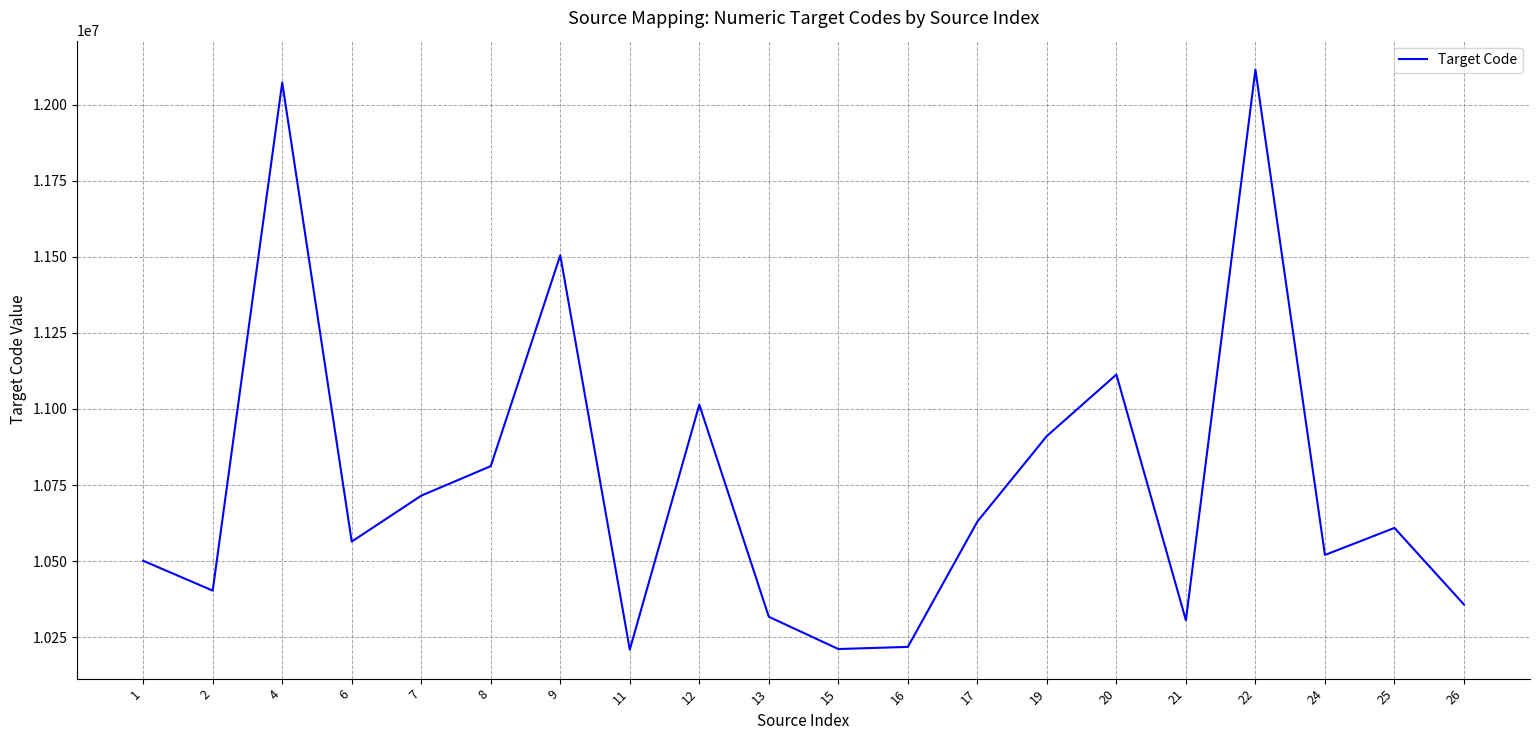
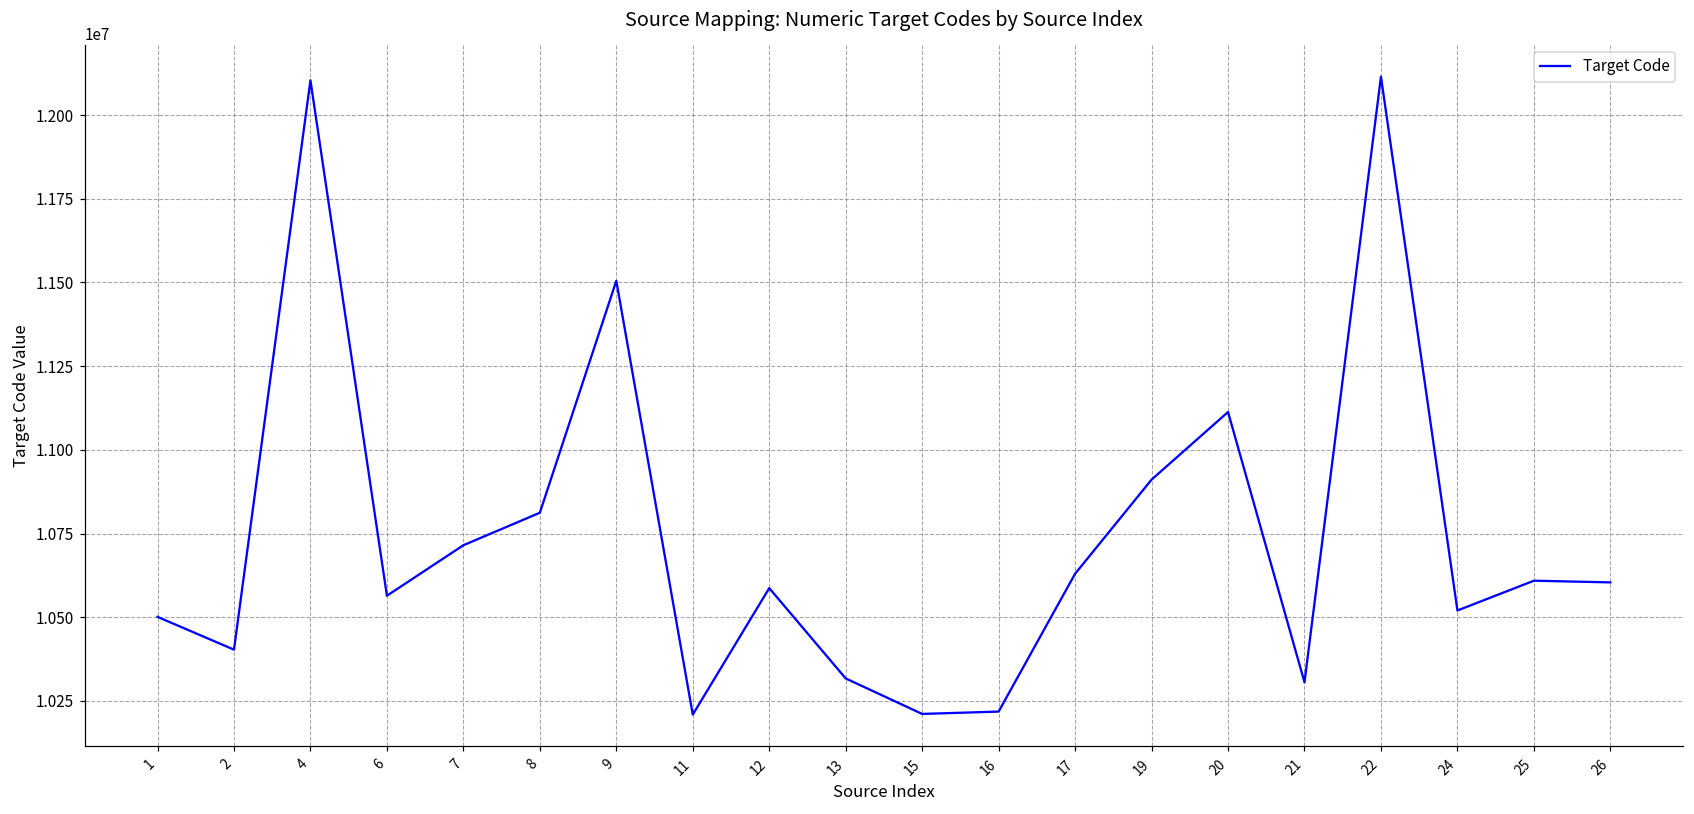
  {
    "1": 10500000,
    "2": 10400000,
-   "4": 12070000,
+   "4": 12100000,
    "6": 10560000,
    "7": 10720000,
    "8": 10810000,
    "9": 11510000,
    "11": 10210000,
-   "12": 11010000,
+   "12": 10590000,
    "13": 10320000,
    "15": 10210000,
    "16": 10220000,
    "17": 10630000,
    "19": 10910000,
    "20": 11110000,
    "21": 10310000,
    "22": 12120000,
    "24": 10520000,
    "25": 10610000,
-   "26": 10360000
+   "26": 10600000
  }
